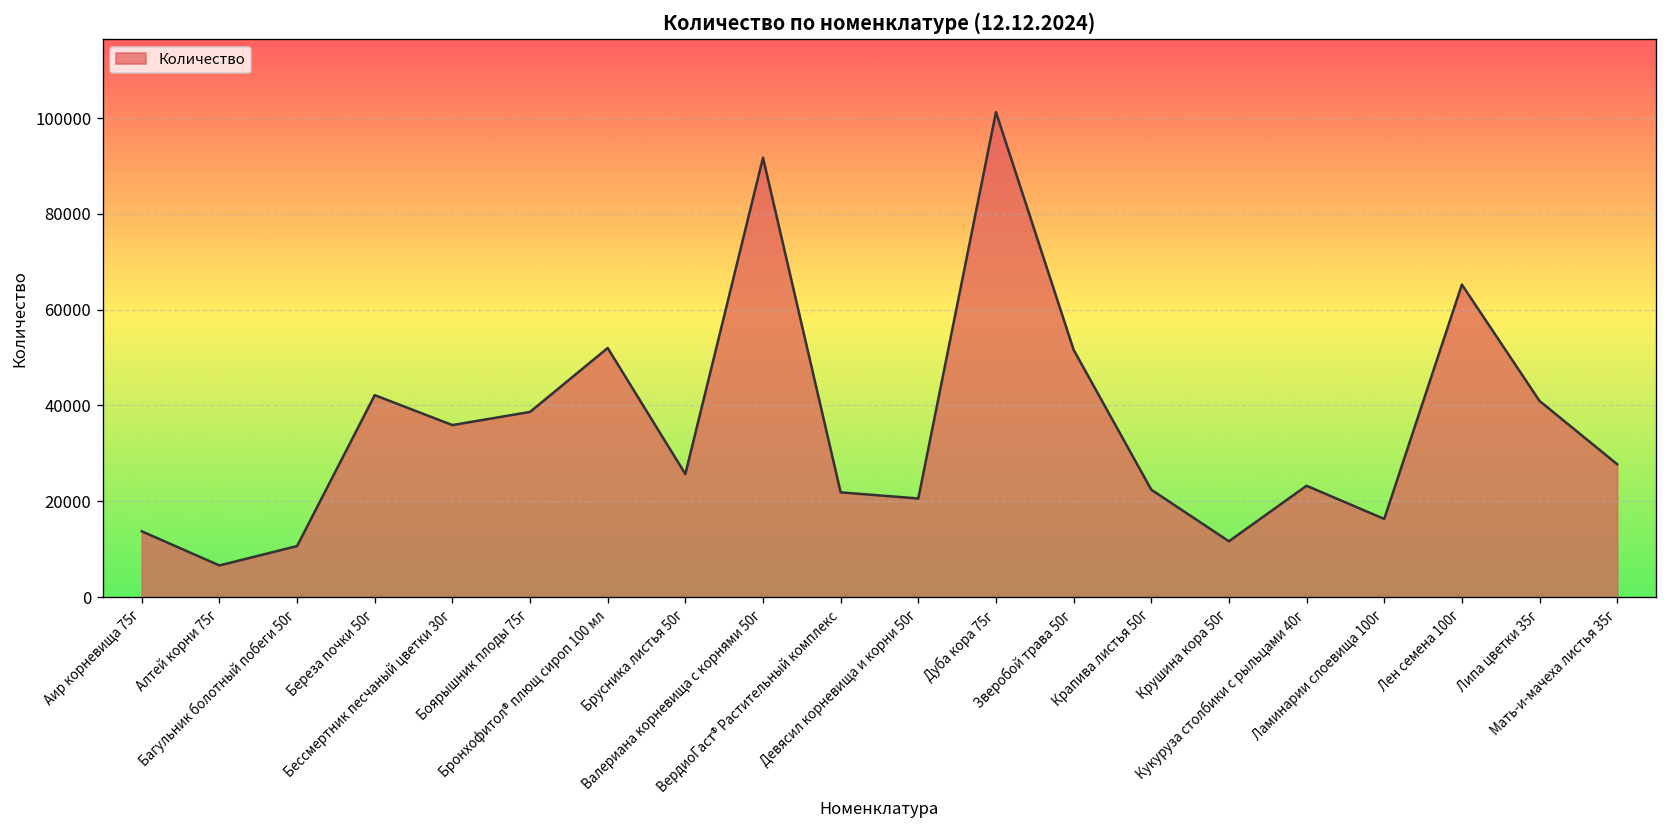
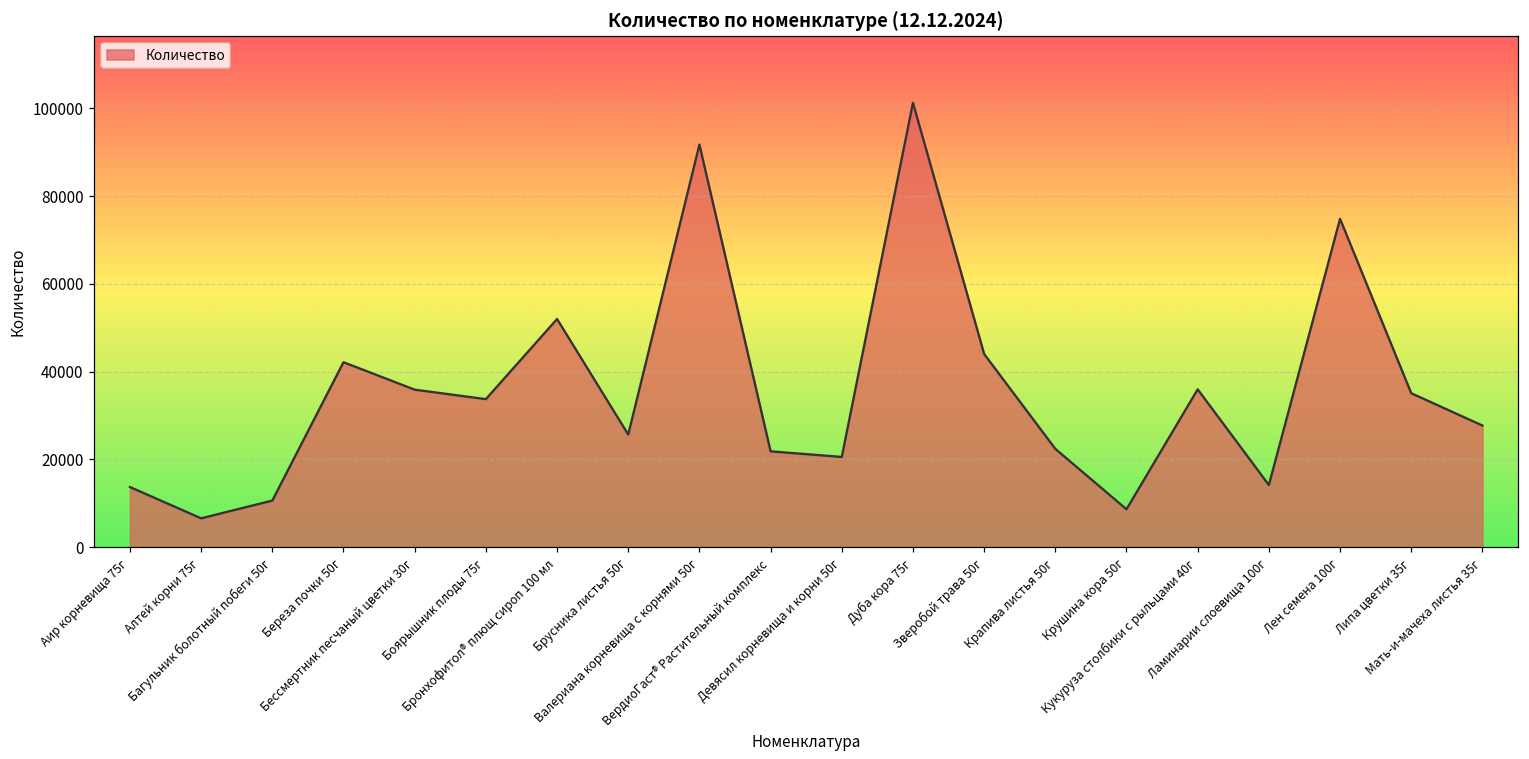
  {
    "Аир корневища 75г": 14000,
    "Алтей корни 75г": 7000,
    "Багульник болотный побеги 50г": 11000,
    "Береза почки 50г": 42000,
    "Бессмертник песчаный цветки 30г": 36000,
-   "Боярышник плоды 75г": 39000,
+   "Боярышник плоды 75г": 34000,
    "Бронхофитол® плющ сироп 100 мл": 52000,
    "Брусника листья 50г": 26000,
    "Валериана корневища с корнями 50г": 92000,
    "ВердиоГаст® Растительный комплекс": 22000,
    "Девясил корневища и корни 50г": 21000,
    "Дуба кора 75г": 101000,
-   "Зверобой трава 50г": 52000,
+   "Зверобой трава 50г": 44000,
    "Крапива листья 50г": 22000,
-   "Крушина кора 50г": 12000,
-   "Кукуруза столбики с рыльцами 40г": 23000,
-   "Ламинарии слоевища 100г": 16000,
-   "Лен семена 100г": 65000,
-   "Липа цветки 35г": 41000,
+   "Крушина кора 50г": 9000,
+   "Кукуруза столбики с рыльцами 40г": 36000,
+   "Ламинарии слоевища 100г": 14000,
+   "Лен семена 100г": 75000,
+   "Липа цветки 35г": 35000,
    "Мать-и-мачеха листья 35г": 28000
  }
